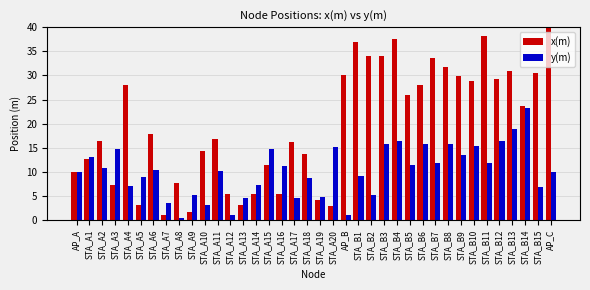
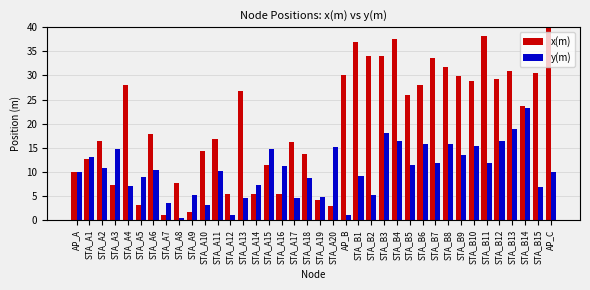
  {
    "x(m)": {
      "AP_A": 10,
      "STA_A1": 13,
      "STA_A2": 16,
      "STA_A3": 7,
      "STA_A4": 28,
      "STA_A5": 3,
      "STA_A6": 18,
      "STA_A7": 1,
      "STA_A8": 8,
      "STA_A9": 2,
      "STA_A10": 14,
      "STA_A11": 17,
      "STA_A12": 5,
-     "STA_A13": 3,
+     "STA_A13": 27,
      "STA_A14": 5,
      "STA_A15": 11,
      "STA_A16": 5,
      "STA_A17": 16,
      "STA_A18": 14,
      "STA_A19": 4,
      "STA_A20": 3,
      "AP_B": 30,
      "STA_B1": 37,
      "STA_B2": 34,
      "STA_B3": 34,
      "STA_B4": 37,
      "STA_B5": 26,
      "STA_B6": 28,
      "STA_B7": 34,
      "STA_B8": 32,
      "STA_B9": 30,
      "STA_B10": 29,
      "STA_B11": 38,
      "STA_B12": 29,
      "STA_B13": 31,
      "STA_B14": 24,
      "STA_B15": 30
    },
    "y(m)": {
      "AP_A": 10,
      "STA_A1": 13,
      "STA_A2": 11,
      "STA_A3": 15,
      "STA_A4": 7,
      "STA_A5": 9,
      "STA_A6": 10,
      "STA_A7": 4,
      "STA_A8": 1,
      "STA_A9": 5,
      "STA_A10": 3,
      "STA_A11": 10,
      "STA_A12": 1,
      "STA_A13": 5,
      "STA_A14": 7,
      "STA_A15": 15,
      "STA_A16": 11,
      "STA_A17": 5,
      "STA_A18": 9,
      "STA_A19": 5,
      "STA_A20": 15,
      "AP_B": 1,
      "STA_B1": 9,
      "STA_B2": 5,
-     "STA_B3": 16,
+     "STA_B3": 18,
      "STA_B4": 16,
      "STA_B5": 11,
      "STA_B6": 16,
      "STA_B7": 12,
      "STA_B8": 16,
      "STA_B9": 14,
      "STA_B10": 15,
      "STA_B11": 12,
      "STA_B12": 16,
      "STA_B13": 19,
      "STA_B14": 23,
      "STA_B15": 7,
      "AP_C": 10
    }
  }
